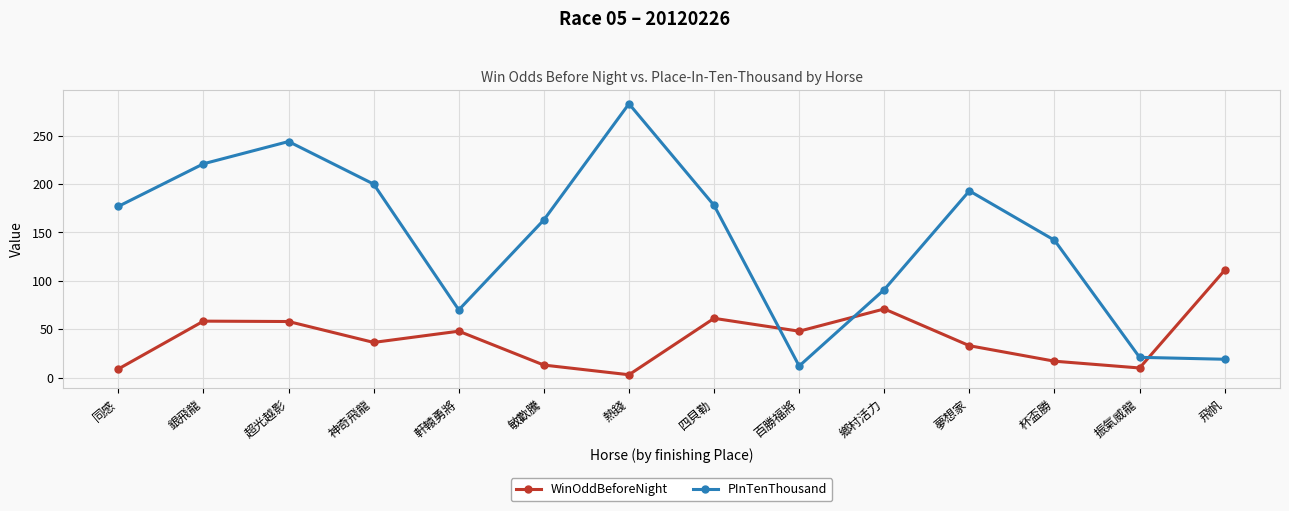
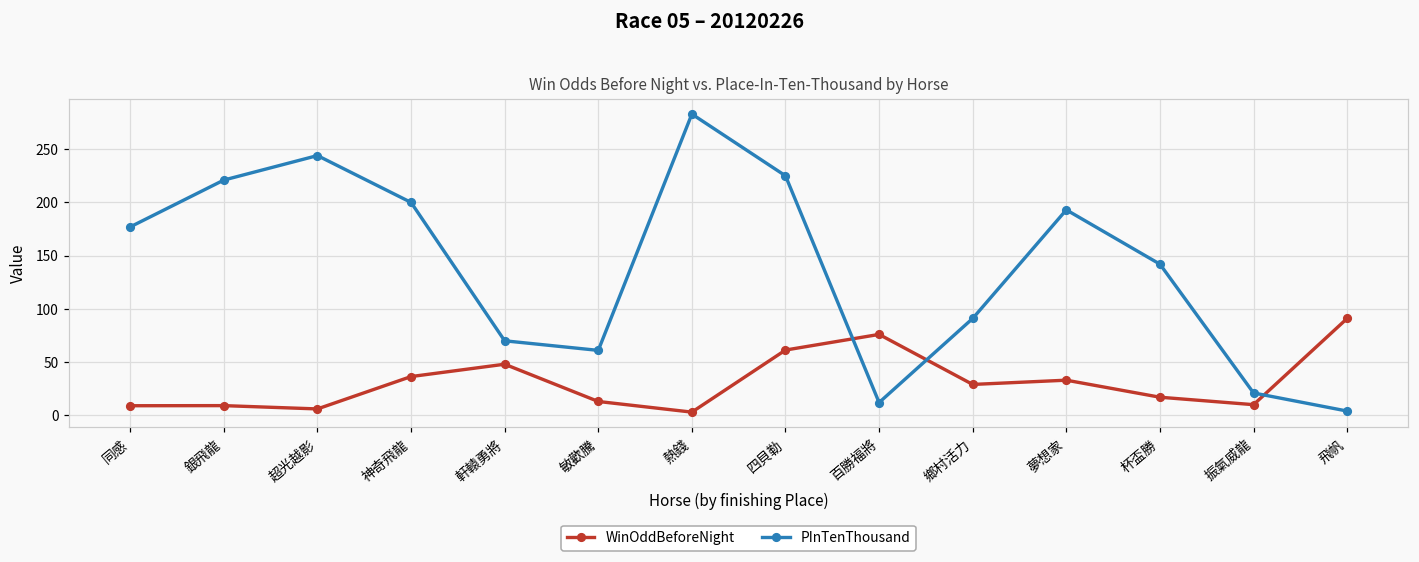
  {
    "WinOddBeforeNight": {
      "同感": 10,
-     "銀飛龍": 60,
-     "超光越影": 60,
+     "銀飛龍": 10,
+     "超光越影": 10,
      "神奇飛龍": 40,
      "軒轅勇將": 50,
      "敏歡騰": 10,
      "熱錢": 0,
      "四貝勒": 60,
-     "百勝福將": 50,
-     "鄉村活力": 70,
+     "百勝福將": 80,
+     "鄉村活力": 30,
      "夢想家": 30,
      "杯盃勝": 20,
      "振氣威龍": 10,
-     "飛帆": 110
+     "飛帆": 90
    },
    "PInTenThousand": {
      "同感": 180,
      "銀飛龍": 220,
      "超光越影": 240,
      "神奇飛龍": 200,
      "軒轅勇將": 70,
-     "敏歡騰": 160,
+     "敏歡騰": 60,
      "熱錢": 280,
-     "四貝勒": 180,
+     "四貝勒": 230,
      "百勝福將": 10,
      "鄉村活力": 90,
      "夢想家": 190,
      "杯盃勝": 140,
      "振氣威龍": 20,
-     "飛帆": 20
+     "飛帆": 0
    }
  }
